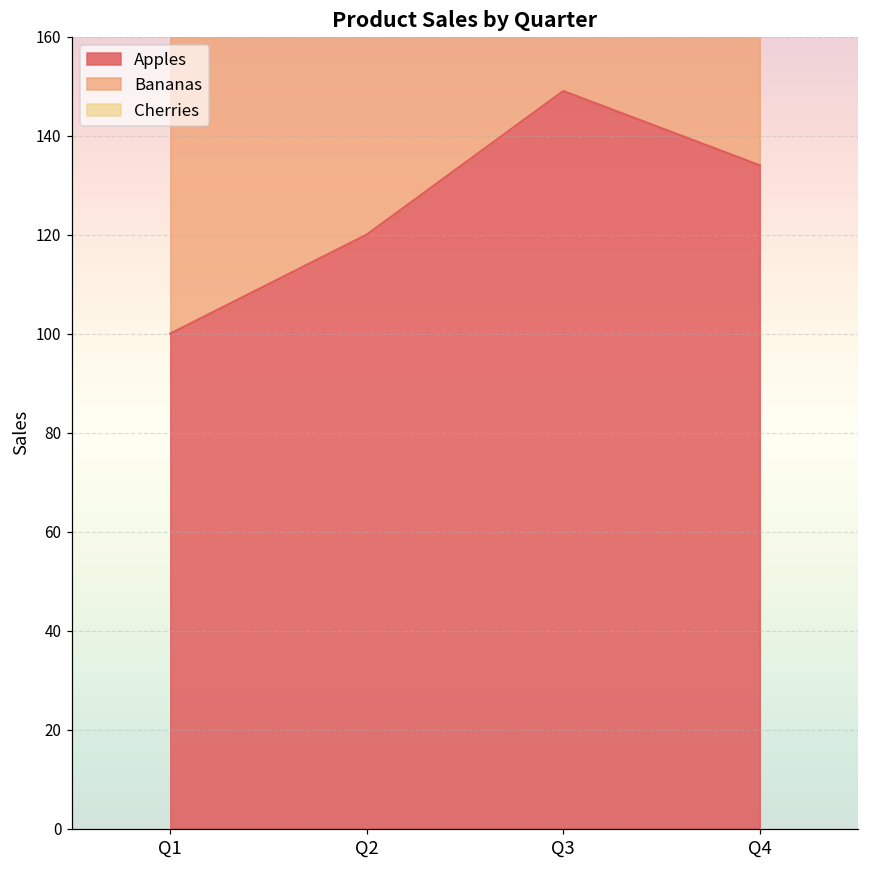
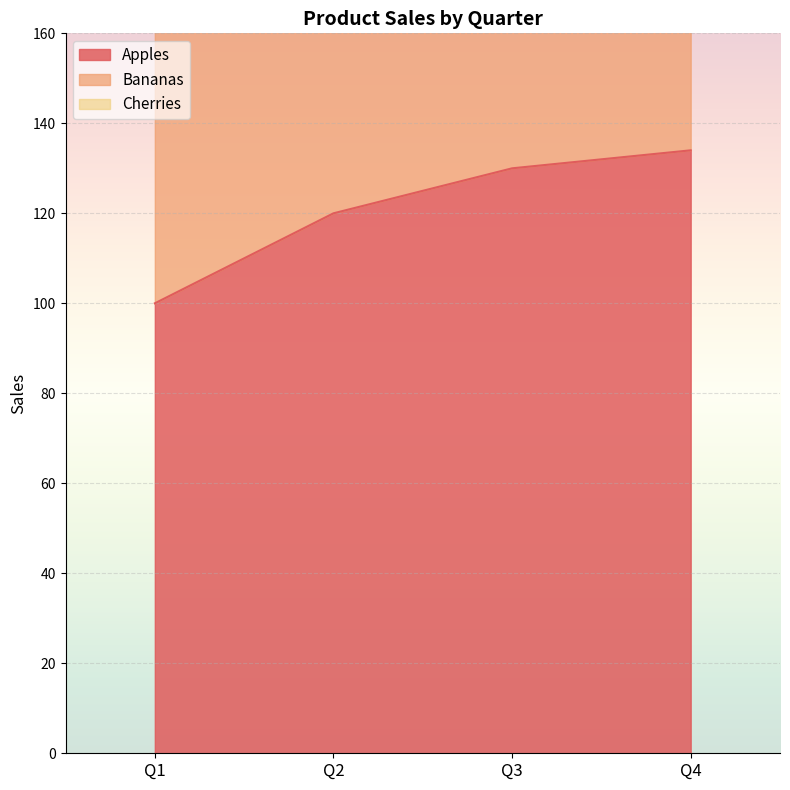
  {
    "Apples": {
      "Q1": 100,
      "Q2": 120,
-     "Q3": 149,
+     "Q3": 130,
      "Q4": 134
    }
  }
